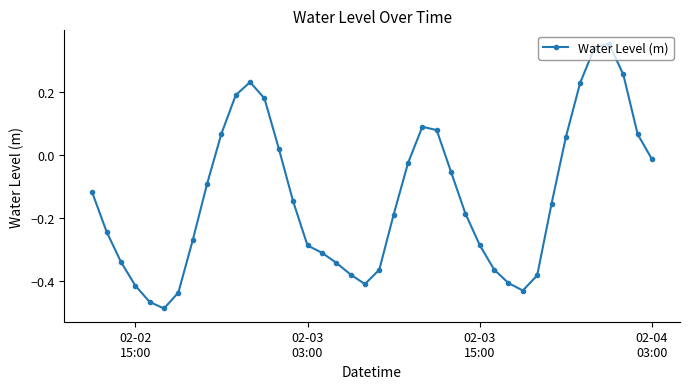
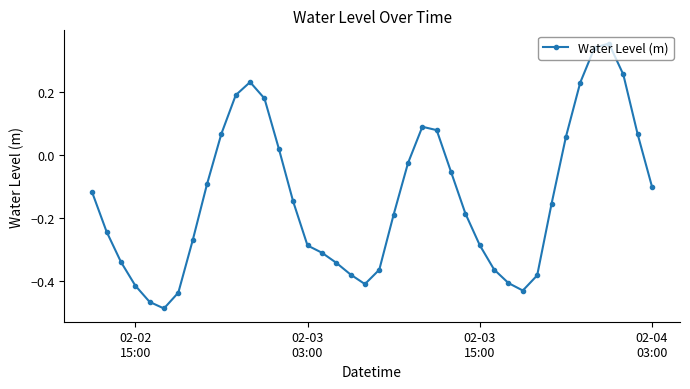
  {
    "02-02 15:00": -0.41,
    "02-03 03:00": -0.29,
    "02-03 15:00": -0.29,
-   "02-04 03:00": -0.01
+   "02-04 03:00": -0.10
  }
